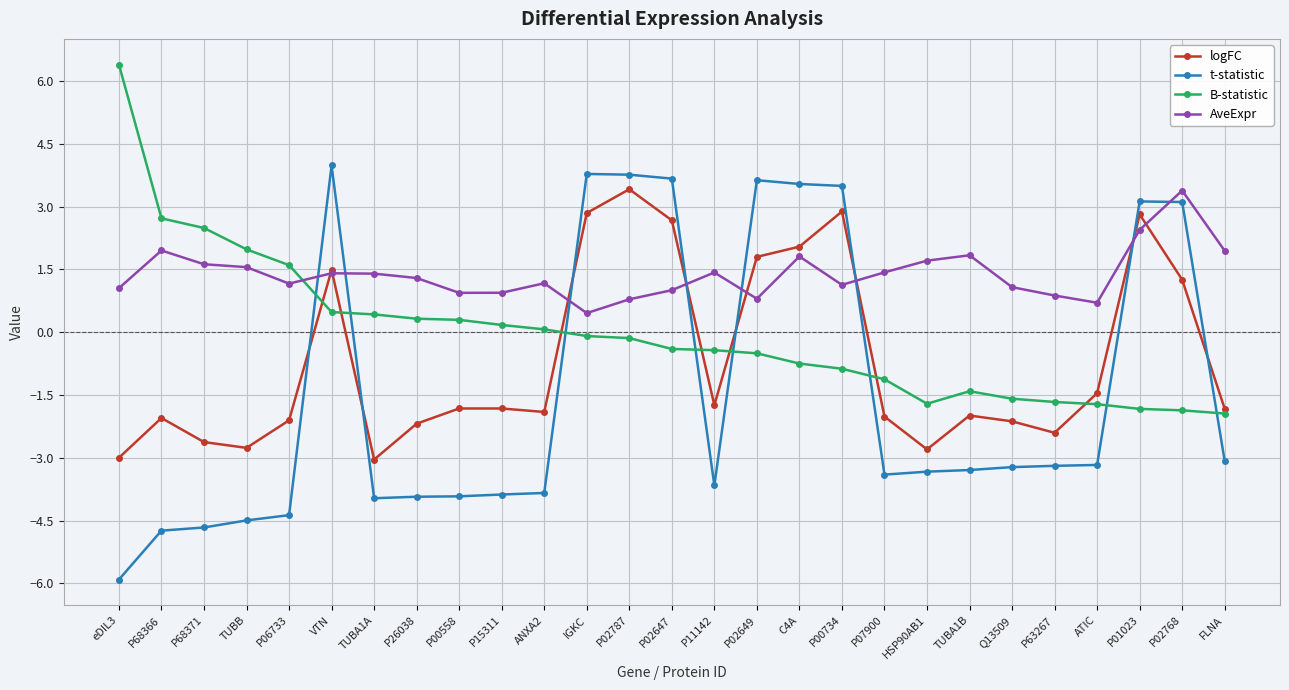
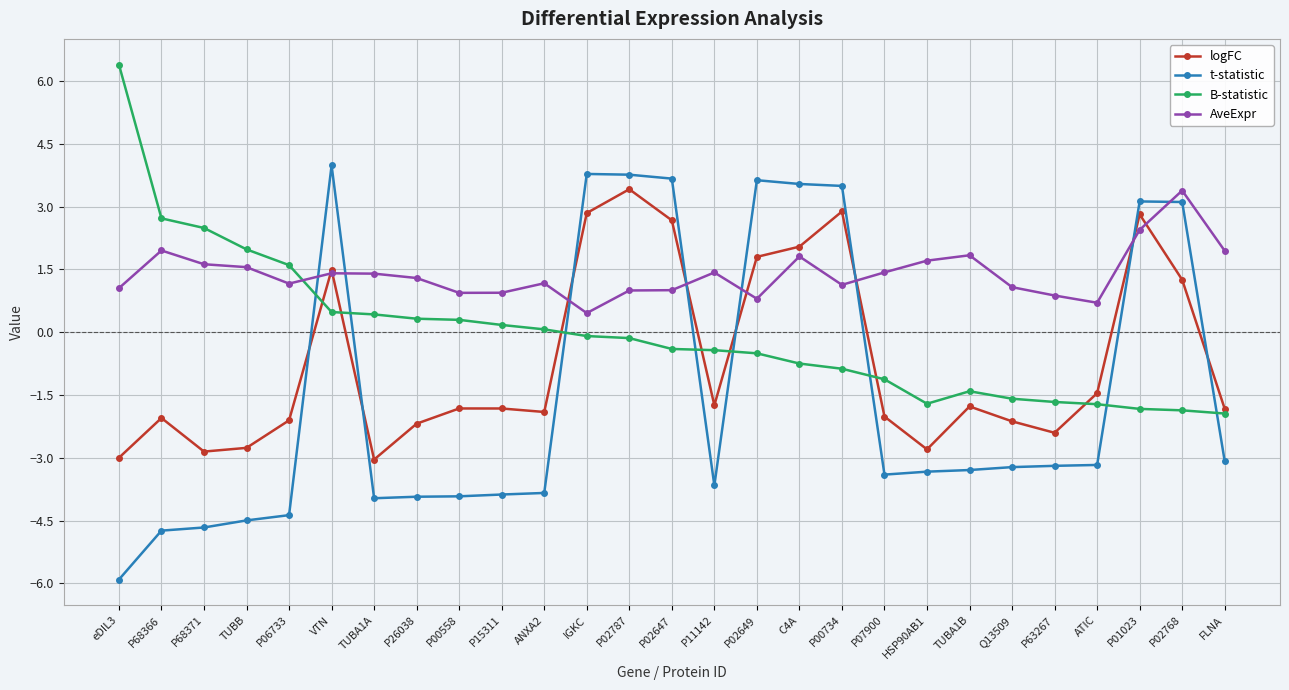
  {
    "logFC": {
      "eDIL3": -3.0,
      "P68366": -2.0,
-     "P68371": -2.6,
+     "P68371": -2.9,
      "TUBB": -2.8,
      "P06733": -2.1,
      "VTN": 1.5,
      "TUBA1A": -3.0,
      "P26038": -2.2,
      "P00558": -1.8,
      "P15311": -1.8,
      "ANXA2": -1.9,
      "IGKC": 2.8,
      "P02787": 3.4,
      "P02647": 2.7,
      "P11142": -1.7,
      "P02649": 1.8,
      "C4A": 2.0,
      "P00734": 2.9,
      "P07900": -2.0,
      "HSP90AB1": -2.8,
-     "TUBA1B": -2.0,
+     "TUBA1B": -1.8,
      "Q13509": -2.1,
      "P63267": -2.4,
      "ATIC": -1.5,
      "P01023": 2.8,
      "P02768": 1.3,
      "FLNA": -1.8
    },
    "t-statistic": {
      "eDIL3": -5.9,
      "P68366": -4.7,
      "P68371": -4.7,
      "TUBB": -4.5,
      "P06733": -4.4,
      "VTN": 4.0,
      "TUBA1A": -4.0,
      "P26038": -3.9,
      "P00558": -3.9,
      "P15311": -3.9,
      "ANXA2": -3.8,
      "IGKC": 3.8,
      "P02787": 3.8,
      "P02647": 3.7,
      "P11142": -3.7,
      "P02649": 3.6,
      "C4A": 3.5,
      "P00734": 3.5,
      "P07900": -3.4,
      "HSP90AB1": -3.3,
      "TUBA1B": -3.3,
      "Q13509": -3.2,
      "P63267": -3.2,
      "ATIC": -3.2,
      "P01023": 3.1,
      "P02768": 3.1,
      "FLNA": -3.1
    },
    "B-statistic": {
      "eDIL3": 6.4,
      "P68366": 2.7,
      "P68371": 2.5,
      "TUBB": 2.0,
      "P06733": 1.6,
      "VTN": 0.5,
      "TUBA1A": 0.4,
      "P26038": 0.3,
      "P00558": 0.3,
      "P15311": 0.2,
      "ANXA2": 0.1,
      "IGKC": -0.1,
      "P02787": -0.1,
      "P02647": -0.4,
      "P11142": -0.4,
      "P02649": -0.5,
      "C4A": -0.7,
      "P00734": -0.9,
      "P07900": -1.1,
      "HSP90AB1": -1.7,
      "TUBA1B": -1.4,
      "Q13509": -1.6,
      "P63267": -1.7,
      "ATIC": -1.7,
      "P01023": -1.8,
      "P02768": -1.9,
      "FLNA": -1.9
    },
    "AveExpr": {
      "eDIL3": 1.1,
      "P68366": 2.0,
      "P68371": 1.6,
      "TUBB": 1.6,
      "P06733": 1.2,
      "VTN": 1.4,
      "TUBA1A": 1.4,
      "P26038": 1.3,
      "P00558": 0.9,
      "P15311": 0.9,
      "ANXA2": 1.2,
      "IGKC": 0.5,
-     "P02787": 0.8,
+     "P02787": 1.0,
      "P02647": 1.0,
      "P11142": 1.4,
      "P02649": 0.8,
      "C4A": 1.8,
      "P00734": 1.1,
      "P07900": 1.4,
      "HSP90AB1": 1.7,
      "TUBA1B": 1.8,
      "Q13509": 1.1,
      "P63267": 0.9,
      "ATIC": 0.7,
      "P01023": 2.4,
      "P02768": 3.4,
      "FLNA": 1.9
    }
  }
